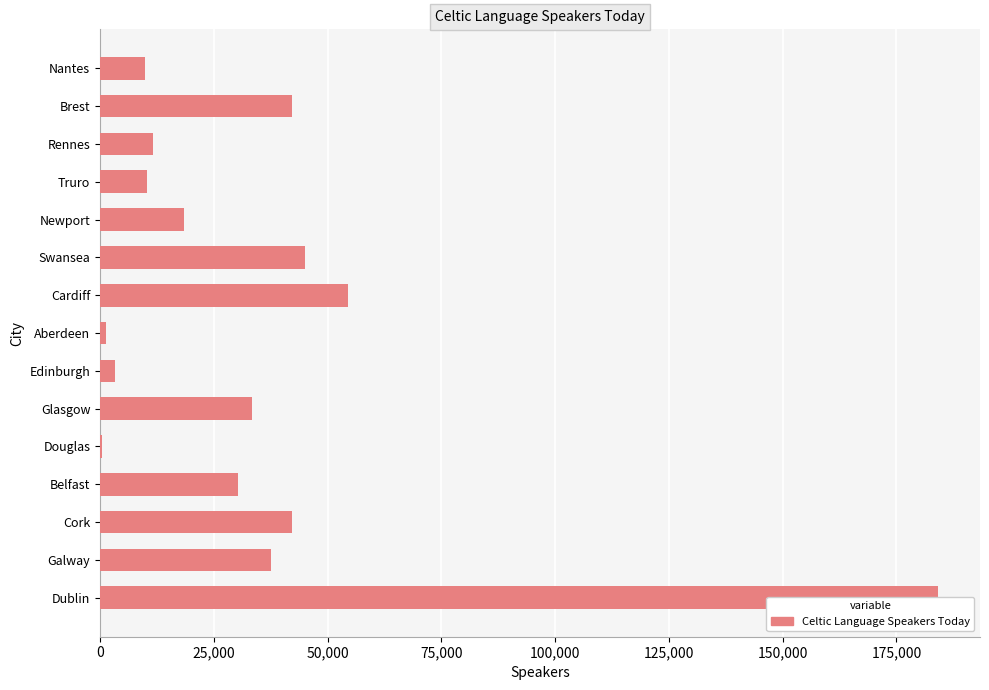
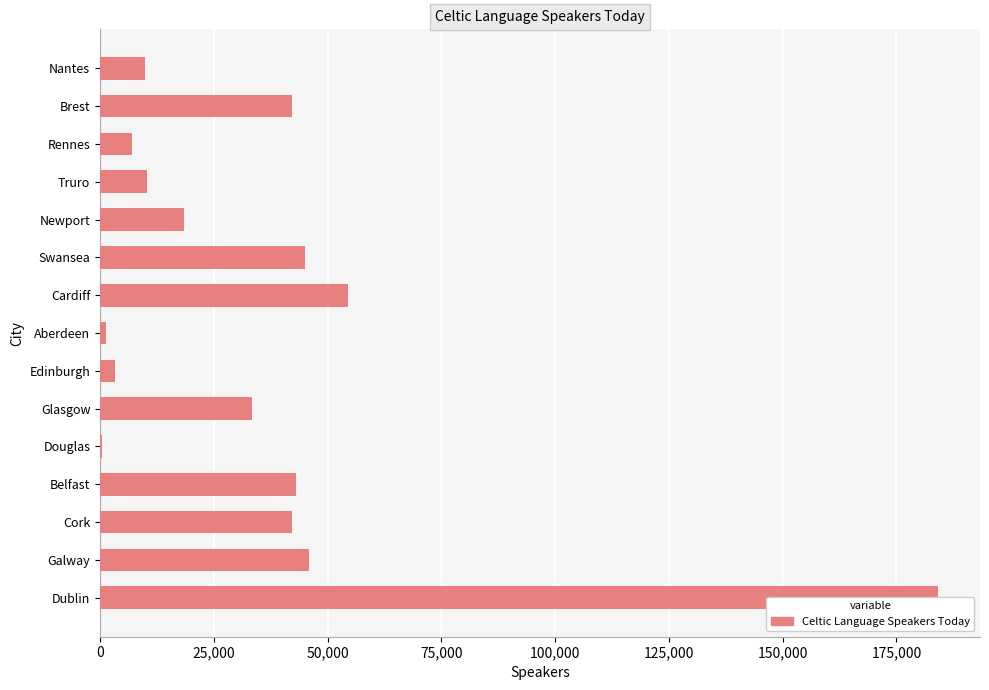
  {
    "Nantes": "10,000",
    "Brest": "42,000",
-   "Rennes": "12,000",
+   "Rennes": "7,000",
    "Truro": "10,000",
    "Newport": "18,000",
    "Swansea": "45,000",
    "Cardiff": "55,000",
    "Aberdeen": "1,000",
    "Edinburgh": "3,000",
    "Glasgow": "33,000",
-   "Belfast": "30,000",
+   "Belfast": "43,000",
    "Cork": "42,000",
-   "Galway": "38,000"
+   "Galway": "46,000"
  }
